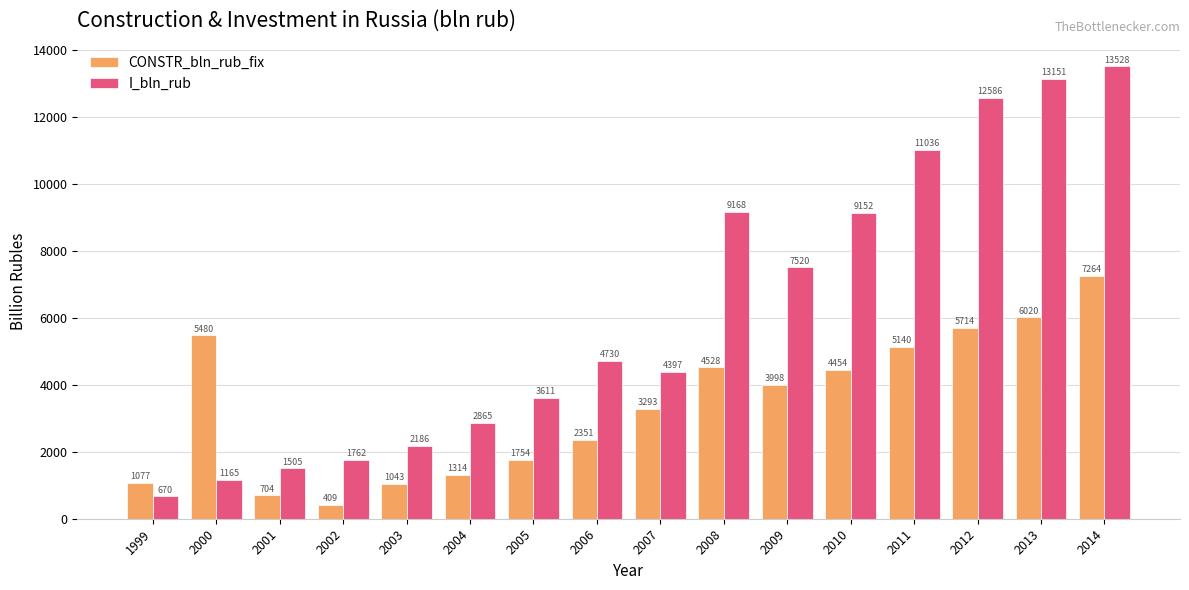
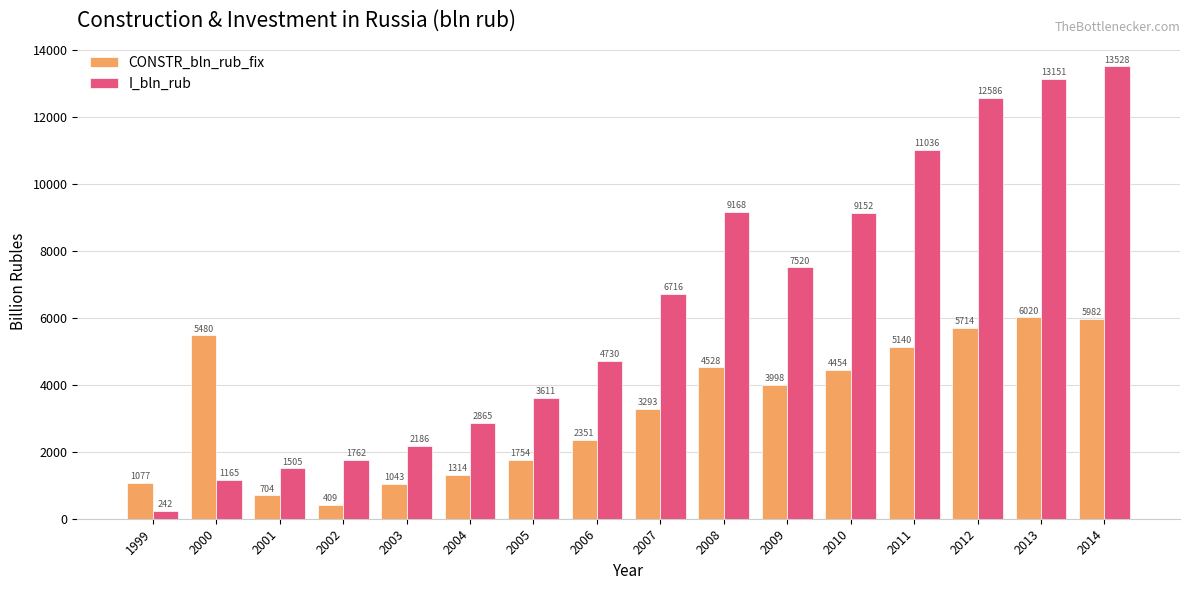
  {
    "CONSTR_bln_rub_fix": {
      "1999": 1077,
      "2000": 5480,
      "2001": 704,
      "2002": 409,
      "2003": 1043,
      "2004": 1314,
      "2005": 1754,
      "2006": 2351,
      "2007": 3293,
      "2008": 4528,
      "2009": 3998,
      "2010": 4454,
      "2011": 5140,
      "2012": 5714,
      "2013": 6020,
-     "2014": 7264
+     "2014": 5982
    },
    "I_bln_rub": {
-     "1999": 670,
+     "1999": 242,
      "2000": 1165,
      "2001": 1505,
      "2002": 1762,
      "2003": 2186,
      "2004": 2865,
      "2005": 3611,
      "2006": 4730,
-     "2007": 4397,
+     "2007": 6716,
      "2008": 9168,
      "2009": 7520,
      "2010": 9152,
      "2011": 11036,
      "2012": 12586,
      "2013": 13151,
      "2014": 13528
    }
  }
